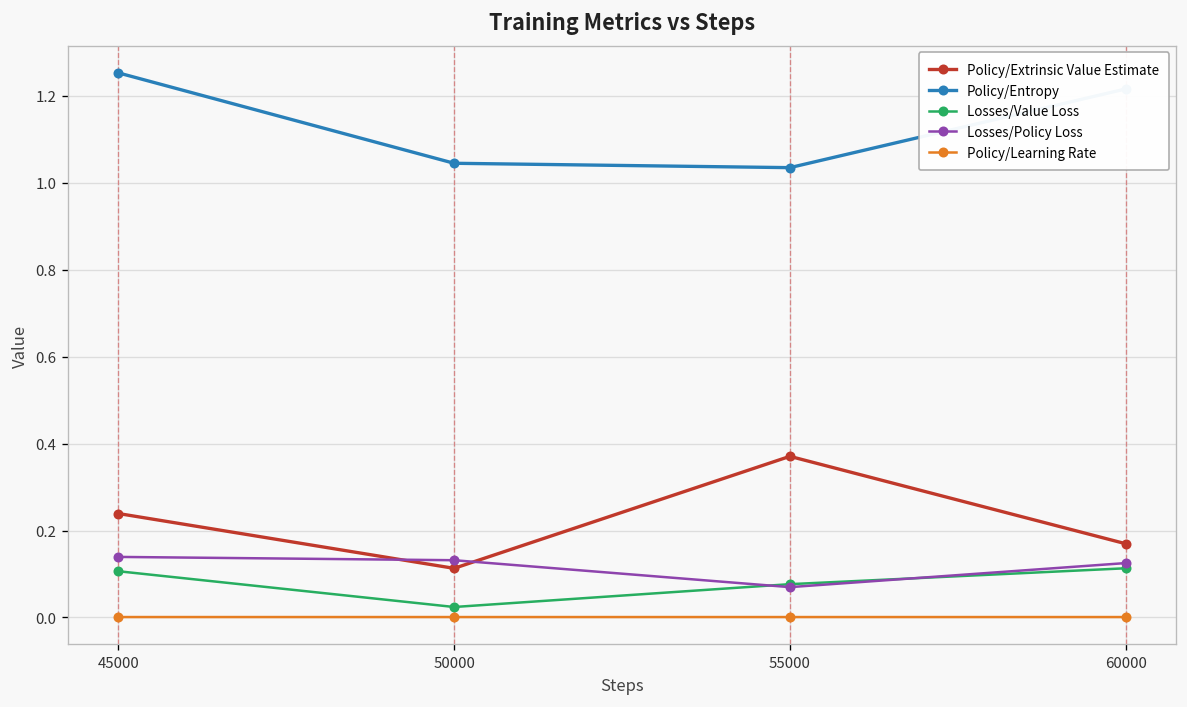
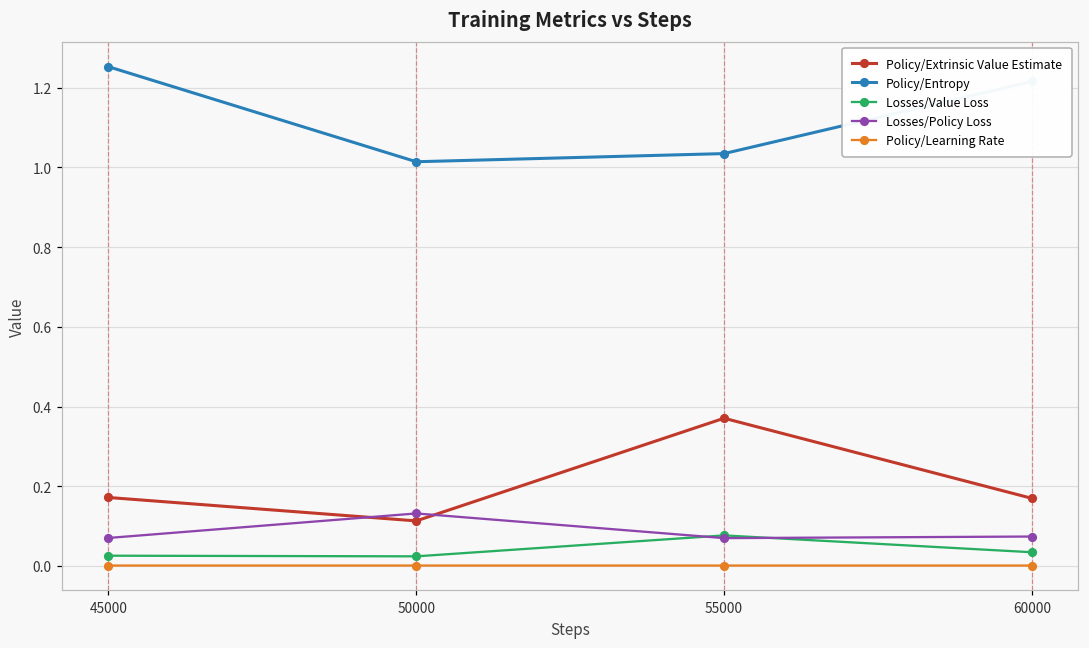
  {
    "Policy/Extrinsic Value Estimate": {
-     "45000": 0.24,
+     "45000": 0.17,
      "50000": 0.11,
      "55000": 0.37,
      "60000": 0.17
    },
    "Policy/Entropy": {
      "45000": 1.25,
-     "50000": 1.04,
+     "50000": 1.01,
      "55000": 1.03
    },
    "Losses/Value Loss": {
-     "45000": 0.11,
+     "45000": 0.03,
      "50000": 0.02,
-     "60000": 0.11
+     "60000": 0.03
    },
    "Losses/Policy Loss": {
-     "45000": 0.14,
+     "45000": 0.07,
      "50000": 0.13,
-     "60000": 0.13
+     "60000": 0.07
    },
    "Policy/Learning Rate": {
      "45000": 0.00,
      "50000": 0.00,
      "55000": 0.00,
      "60000": 0.00
    }
  }
